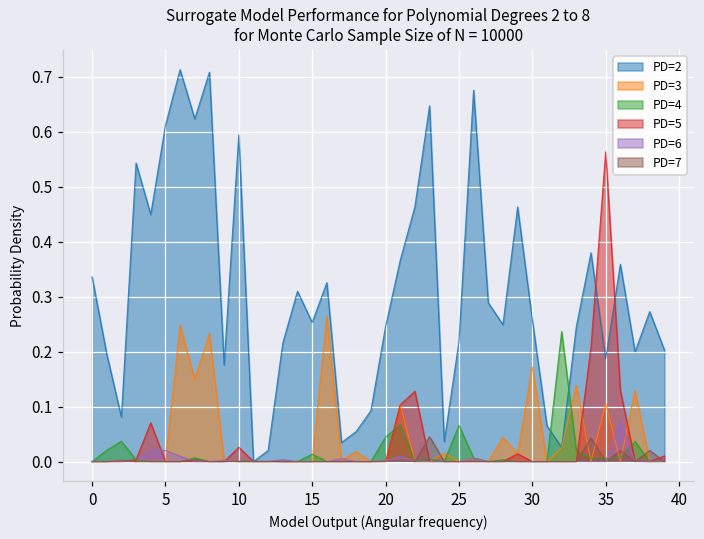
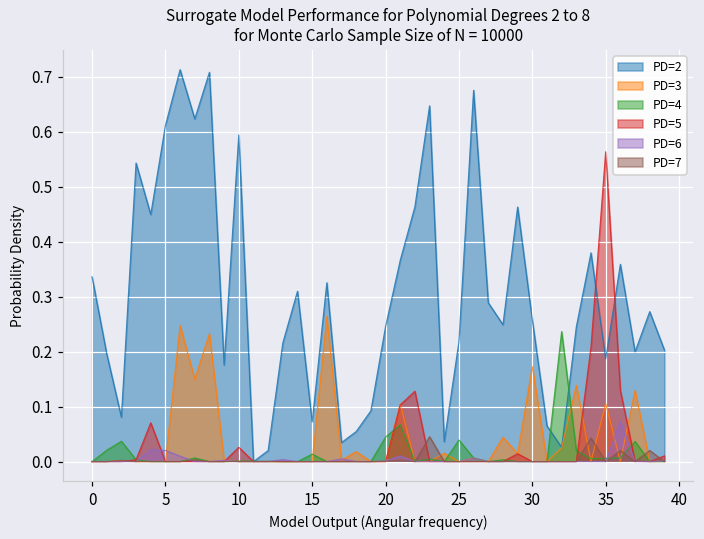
  {
    "PD=2": {
      "0": 0.34,
      "5": 0.61,
      "10": 0.59,
-     "15": 0.25,
+     "15": 0.07,
      "20": 0.25,
      "25": 0.22,
      "30": 0.26,
      "35": 0.19
    },
    "PD=3": {
      "30": 0.17,
      "35": 0.11
    },
    "PD=4": {
      "15": 0.01,
      "20": 0.04,
-     "25": 0.07,
+     "25": 0.04,
      "35": 0.01
    },
    "PD=5": {
      "10": 0.03,
      "35": 0.56
    },
    "PD=6": {
      "5": 0.02
    }
  }
